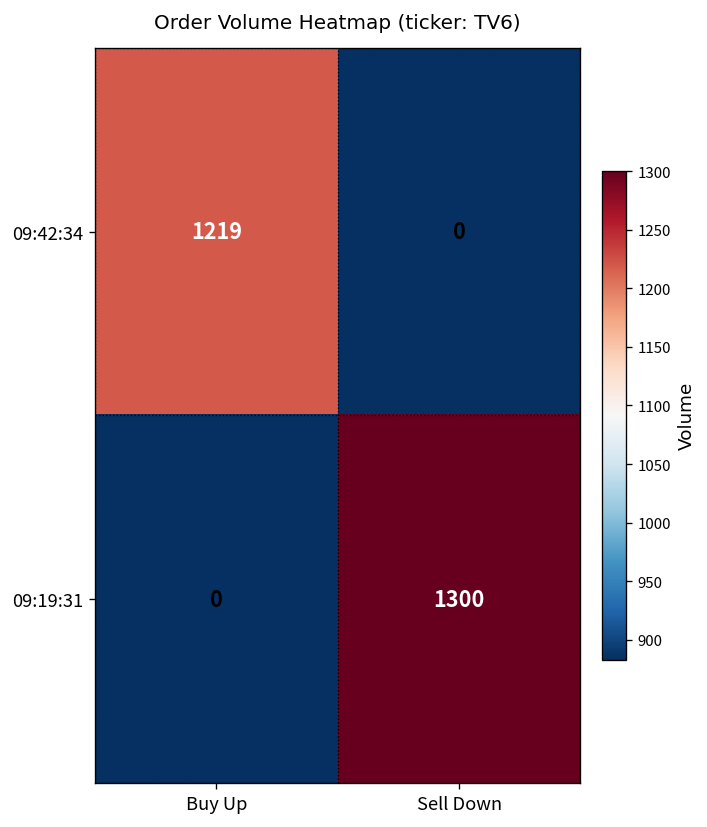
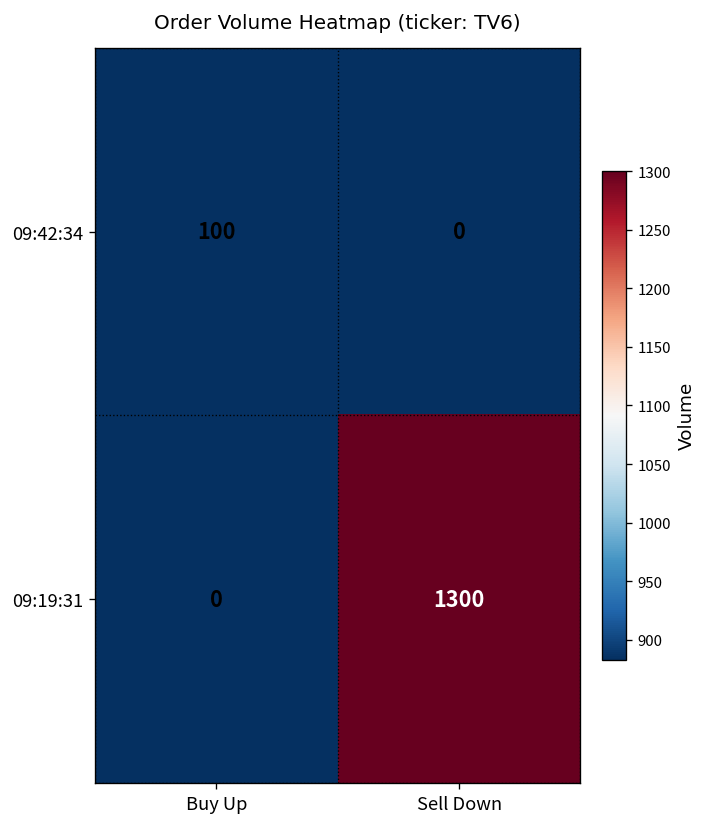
  {
    "09:42:34": {
-     "Buy Up": 1219,
+     "Buy Up": 100,
      "Sell Down": 0
    },
    "09:19:31": {
      "Buy Up": 0,
      "Sell Down": 1300
    }
  }
